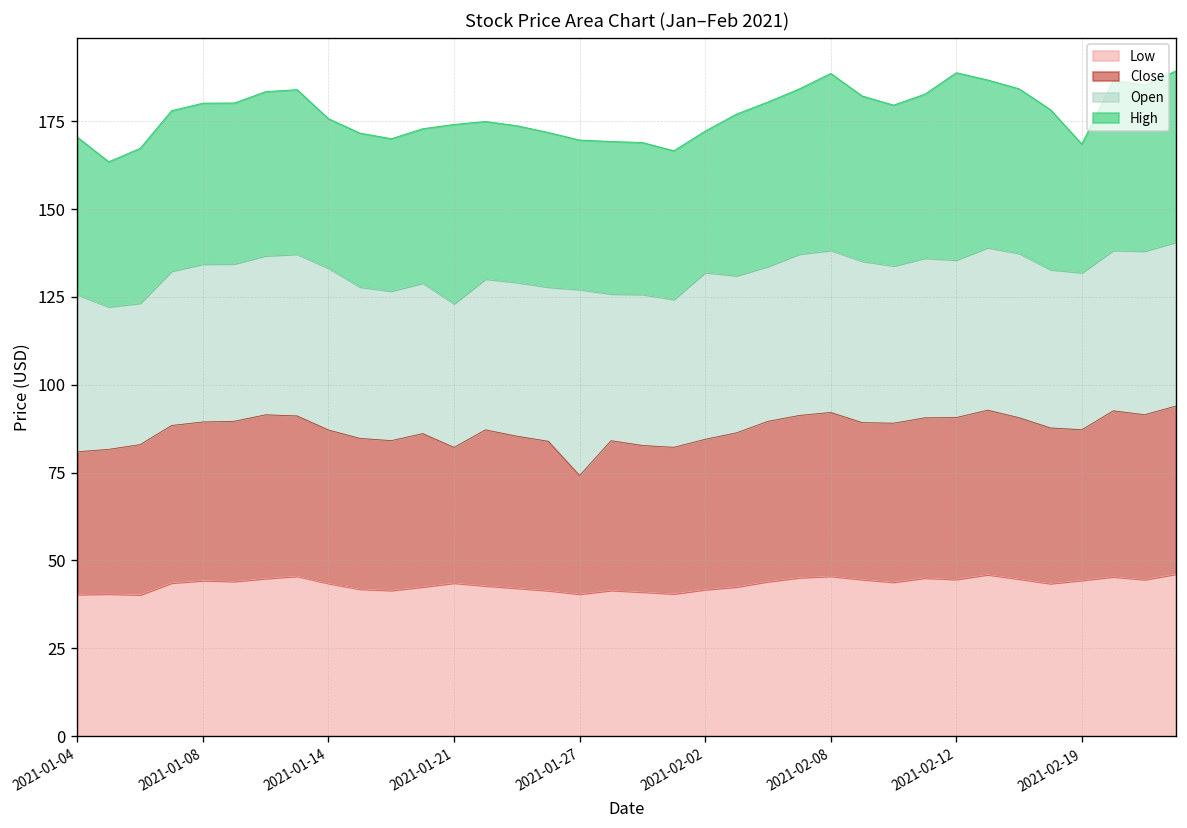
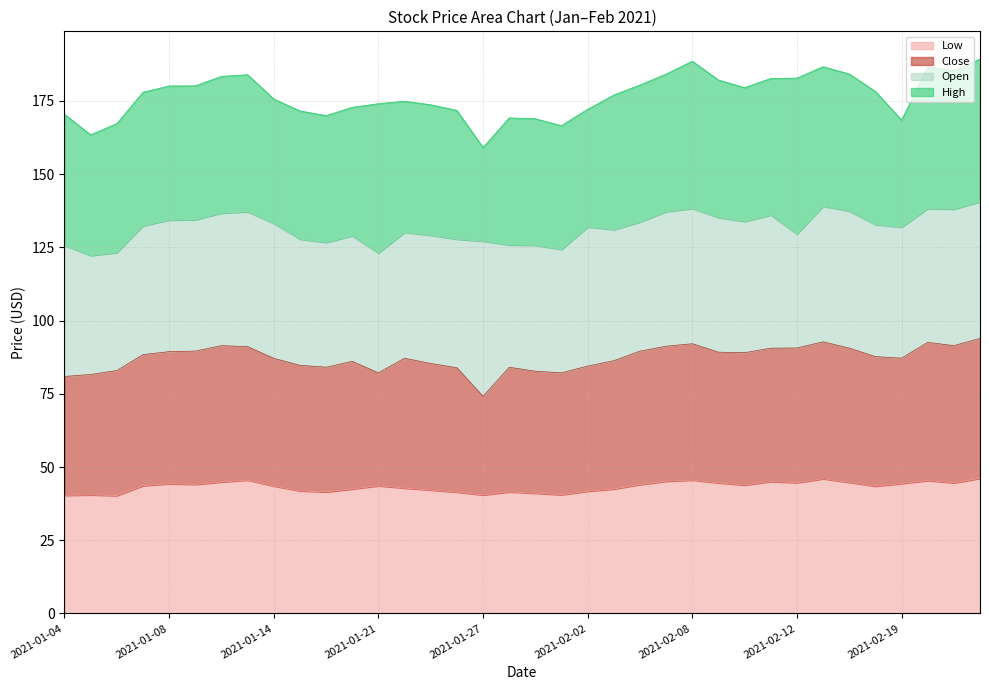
  {
    "Low": {
      "2021-01-04": 40,
      "2021-01-08": 44,
      "2021-01-14": 44,
      "2021-01-21": 44,
      "2021-01-27": 40,
      "2021-02-02": 42,
      "2021-02-08": 46,
      "2021-02-12": 45,
      "2021-02-19": 44
    },
    "Close": {
      "2021-01-04": 41,
      "2021-01-08": 45,
      "2021-01-14": 44,
      "2021-01-21": 39,
      "2021-01-27": 34,
      "2021-02-02": 43,
      "2021-02-08": 47,
      "2021-02-12": 46,
      "2021-02-19": 43
    },
    "Open": {
      "2021-01-04": 45,
      "2021-01-08": 45,
      "2021-01-14": 46,
      "2021-01-21": 41,
      "2021-01-27": 53,
      "2021-02-02": 48,
      "2021-02-08": 46,
-     "2021-02-12": 45,
+     "2021-02-12": 39,
      "2021-02-19": 45
    },
    "High": {
      "2021-01-04": 45,
      "2021-01-08": 46,
      "2021-01-14": 43,
      "2021-01-21": 51,
-     "2021-01-27": 43,
+     "2021-01-27": 32,
      "2021-02-02": 40,
      "2021-02-08": 50,
      "2021-02-12": 53,
      "2021-02-19": 37
    }
  }
